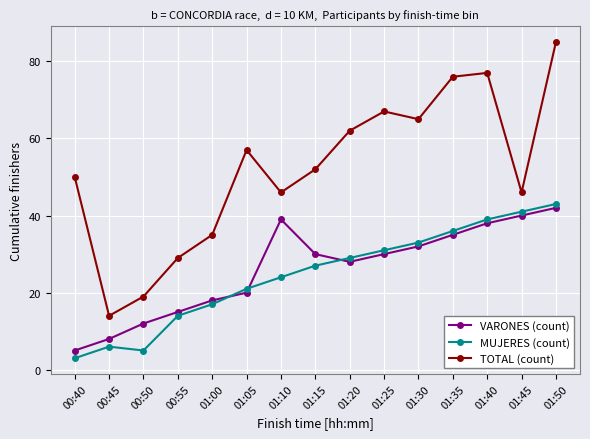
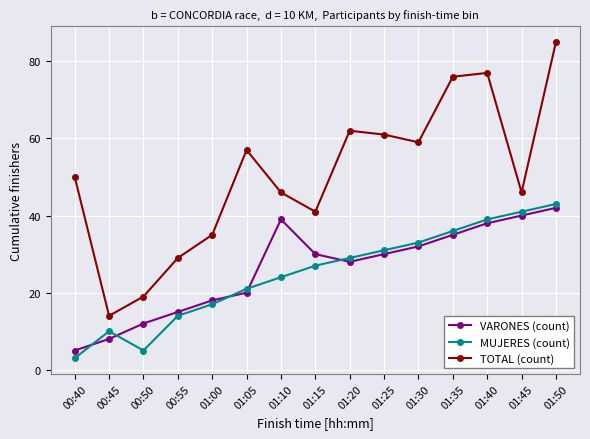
  {
    "VARONES (count)": {
      "00:40": 5,
      "00:45": 8,
      "00:50": 12,
      "00:55": 15,
      "01:00": 18,
      "01:05": 20,
      "01:10": 39,
      "01:15": 30,
      "01:20": 28,
      "01:25": 30,
      "01:30": 32,
      "01:35": 35,
      "01:40": 38,
      "01:45": 40,
      "01:50": 42
    },
    "MUJERES (count)": {
      "00:40": 3,
-     "00:45": 6,
+     "00:45": 10,
      "00:50": 5,
      "00:55": 14,
      "01:00": 17,
      "01:05": 21,
      "01:10": 24,
      "01:15": 27,
      "01:20": 29,
      "01:25": 31,
      "01:30": 33,
      "01:35": 36,
      "01:40": 39,
      "01:45": 41,
      "01:50": 43
    },
    "TOTAL (count)": {
      "00:40": 50,
      "00:45": 14,
      "00:50": 19,
      "00:55": 29,
      "01:00": 35,
      "01:05": 57,
      "01:10": 46,
-     "01:15": 52,
+     "01:15": 41,
      "01:20": 62,
-     "01:25": 67,
-     "01:30": 65,
+     "01:25": 61,
+     "01:30": 59,
      "01:35": 76,
      "01:40": 77,
      "01:45": 46,
      "01:50": 85
    }
  }
